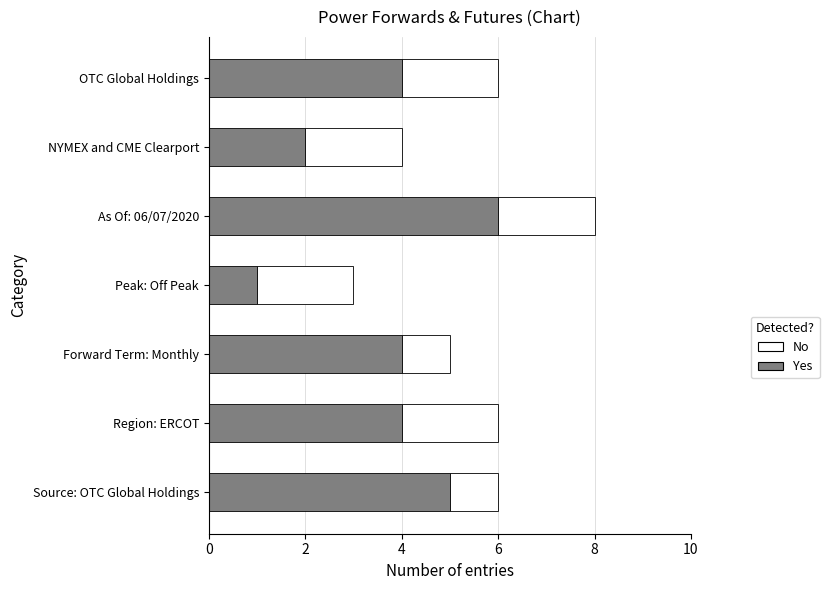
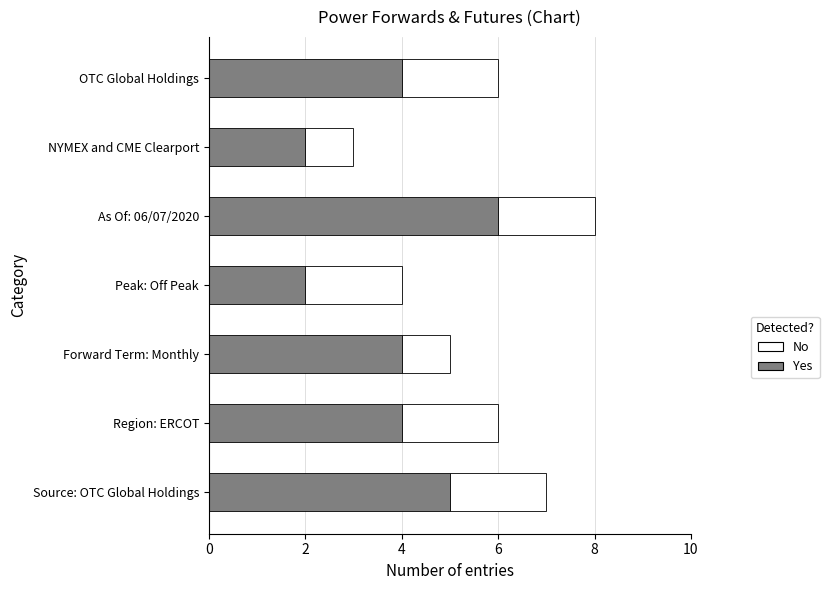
  {
    "Yes": {
      "OTC Global Holdings": 4,
      "NYMEX and CME Clearport": 2,
      "As Of: 06/07/2020": 6,
-     "Peak: Off Peak": 1,
+     "Peak: Off Peak": 2,
      "Forward Term: Monthly": 4,
      "Region: ERCOT": 4,
      "Source: OTC Global Holdings": 5
    },
    "No": {
      "OTC Global Holdings": 2,
-     "NYMEX and CME Clearport": 2,
+     "NYMEX and CME Clearport": 1,
      "As Of: 06/07/2020": 2,
      "Peak: Off Peak": 2,
      "Forward Term: Monthly": 1,
      "Region: ERCOT": 2,
-     "Source: OTC Global Holdings": 1
+     "Source: OTC Global Holdings": 2
    }
  }
